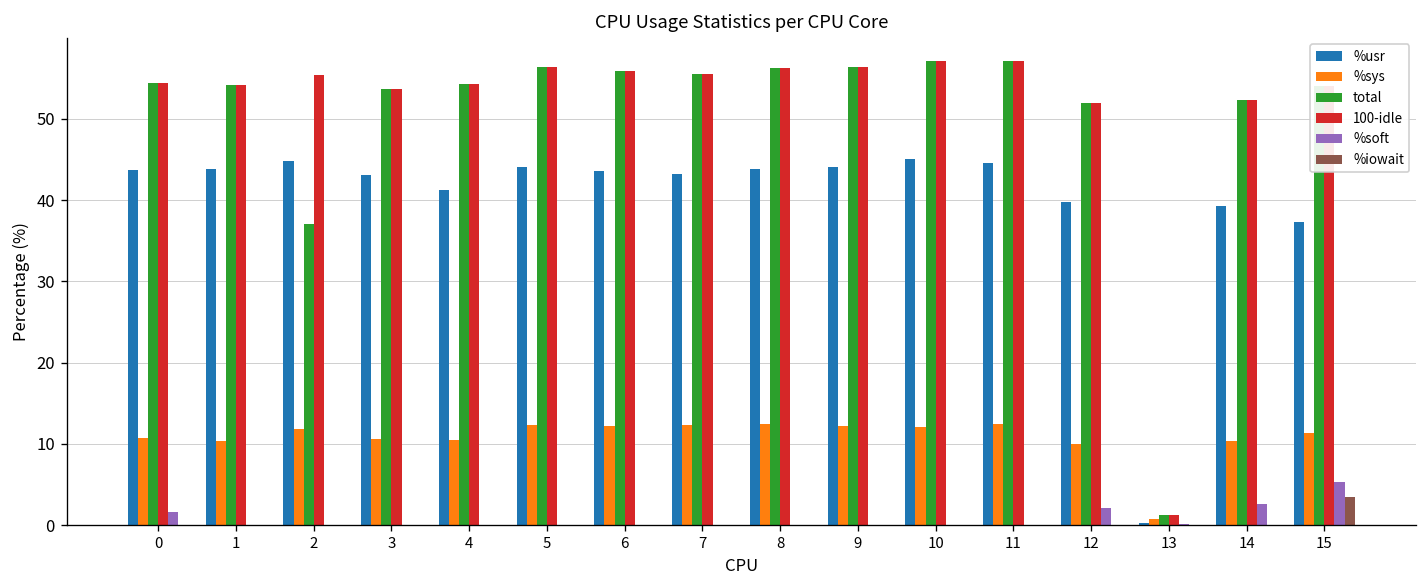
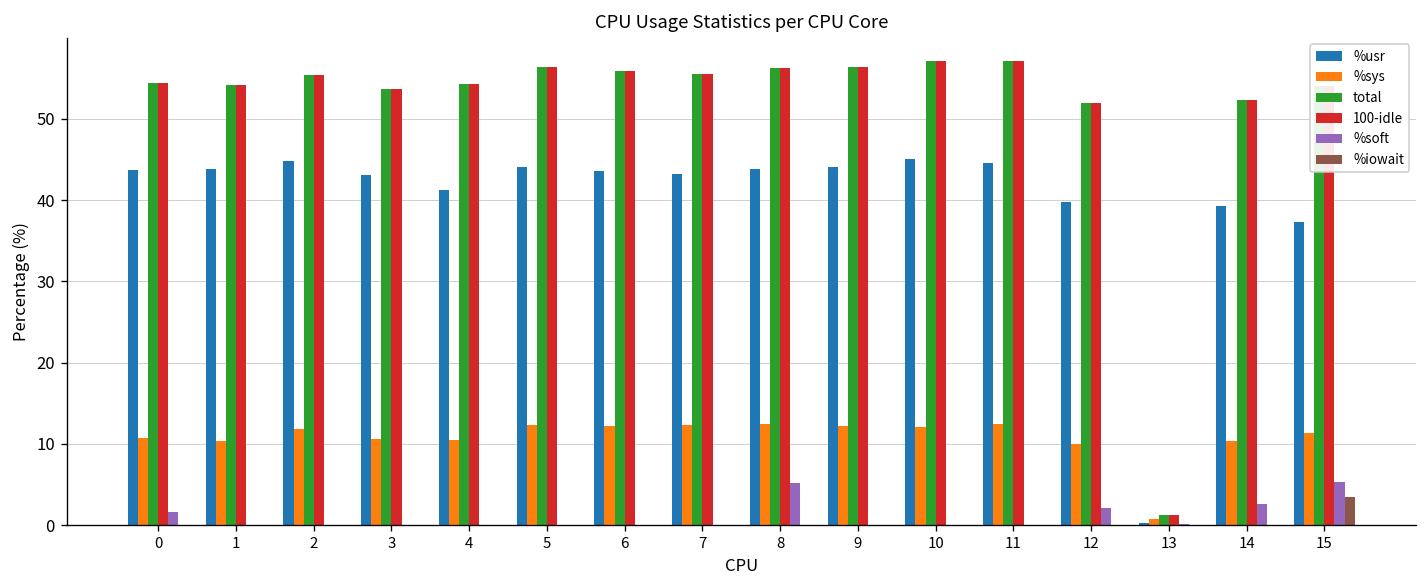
  {
    "%usr": {
      "0": 44,
      "1": 44,
      "2": 45,
      "3": 43,
      "4": 41,
      "5": 44,
      "6": 44,
      "7": 43,
      "8": 44,
      "9": 44,
      "10": 45,
      "11": 45,
      "12": 40,
      "14": 39,
      "15": 37
    },
    "%sys": {
      "0": 11,
      "1": 10,
      "2": 12,
      "3": 11,
      "4": 11,
      "5": 12,
      "6": 12,
      "7": 12,
      "8": 12,
      "9": 12,
      "10": 12,
      "11": 13,
      "12": 10,
      "13": 1,
      "14": 10,
      "15": 11
    },
    "total": {
      "0": 54,
      "1": 54,
-     "2": 37,
+     "2": 55,
      "3": 54,
      "4": 54,
      "5": 56,
      "6": 56,
      "7": 56,
      "8": 56,
      "9": 56,
      "10": 57,
      "11": 57,
      "12": 52,
      "13": 1,
      "14": 52
    },
    "100-idle": {
      "0": 54,
      "1": 54,
      "2": 55,
      "3": 54,
      "4": 54,
      "5": 56,
      "6": 56,
      "7": 56,
      "8": 56,
      "9": 56,
      "10": 57,
      "11": 57,
      "12": 52,
      "13": 1,
      "14": 52
    },
    "%soft": {
      "0": 2,
      "1": 0,
      "2": 0,
      "3": 0,
      "4": 0,
      "5": 0,
      "7": 0,
-     "8": 0,
+     "8": 5,
      "9": 0,
      "10": 0,
      "11": 0,
      "12": 2,
      "14": 3,
      "15": 5
    },
    "%iowait": {
      "0": 0,
      "1": 0,
      "2": 0,
      "3": 0,
      "4": 0,
      "5": 0,
      "6": 0,
      "9": 0,
      "10": 0,
      "11": 0,
      "12": 0,
      "13": 0,
      "15": 4
    }
  }
